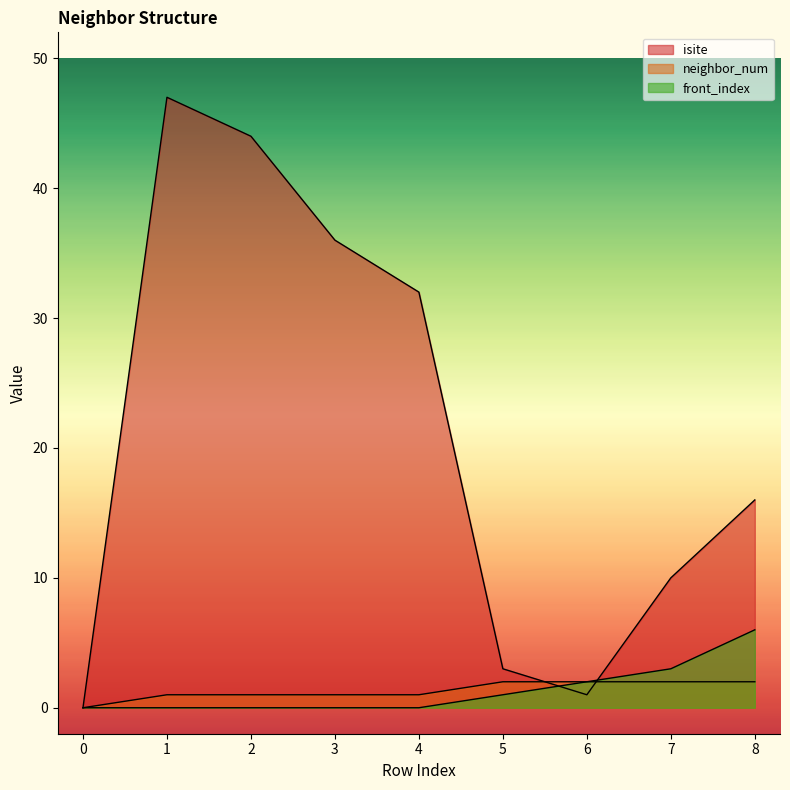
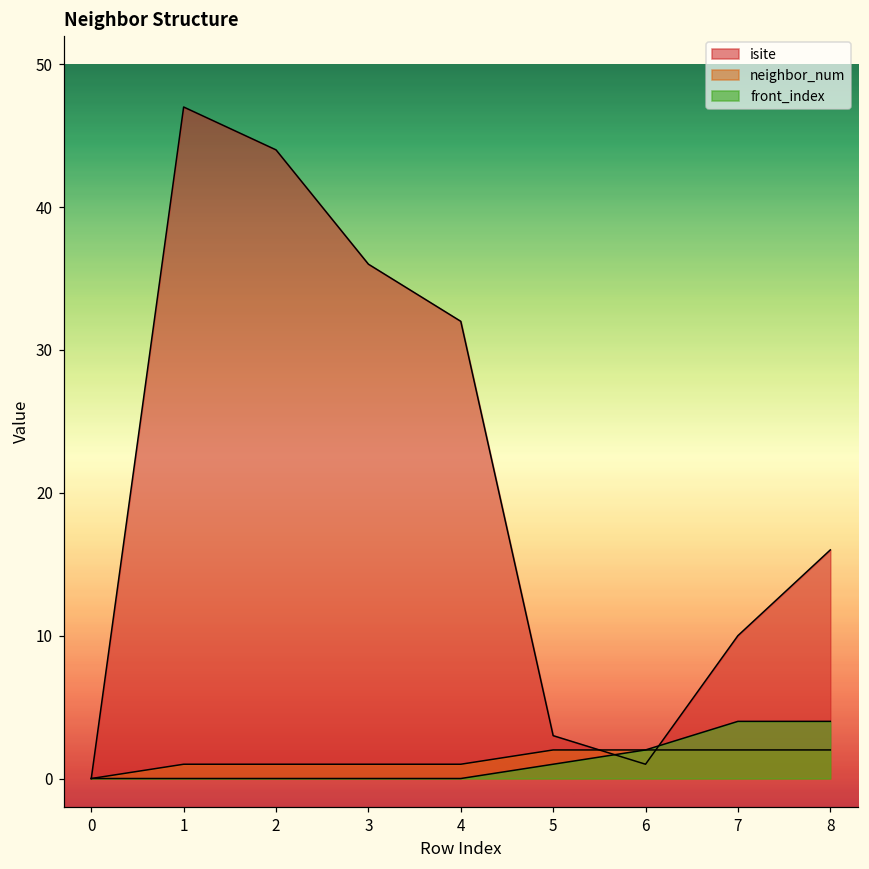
  {
    "front_index": {
      "1": 0,
      "2": 0,
      "3": 0,
      "4": 0,
      "5": 1,
-     "7": 3,
-     "8": 6
+     "7": 4,
+     "8": 4
    }
  }
